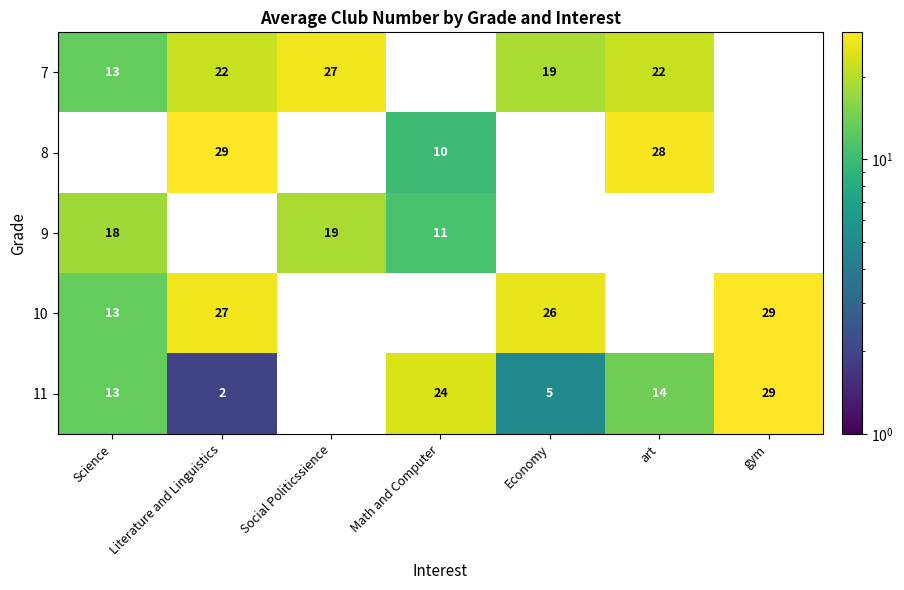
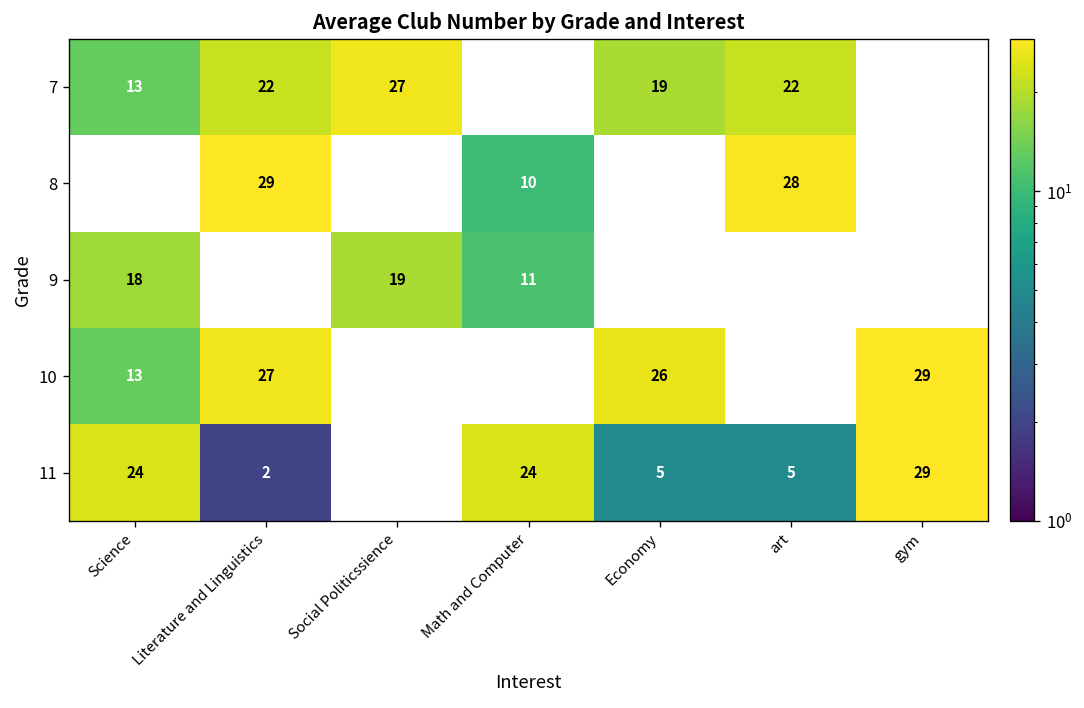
  {
    "7": {
      "Science": 13,
      "Literature and Linguistics": 22,
      "Social Politicssience": 27,
      "Economy": 19,
      "art": 22
    },
    "8": {
      "Literature and Linguistics": 29,
      "Math and Computer": 10,
      "art": 28
    },
    "9": {
      "Science": 18,
      "Social Politicssience": 19,
      "Math and Computer": 11
    },
    "10": {
      "Science": 13,
      "Literature and Linguistics": 27,
      "Economy": 26,
      "gym": 29
    },
    "11": {
-     "Science": 13,
+     "Science": 24,
      "Literature and Linguistics": 2,
      "Math and Computer": 24,
      "Economy": 5,
-     "art": 14,
+     "art": 5,
      "gym": 29
    }
  }
